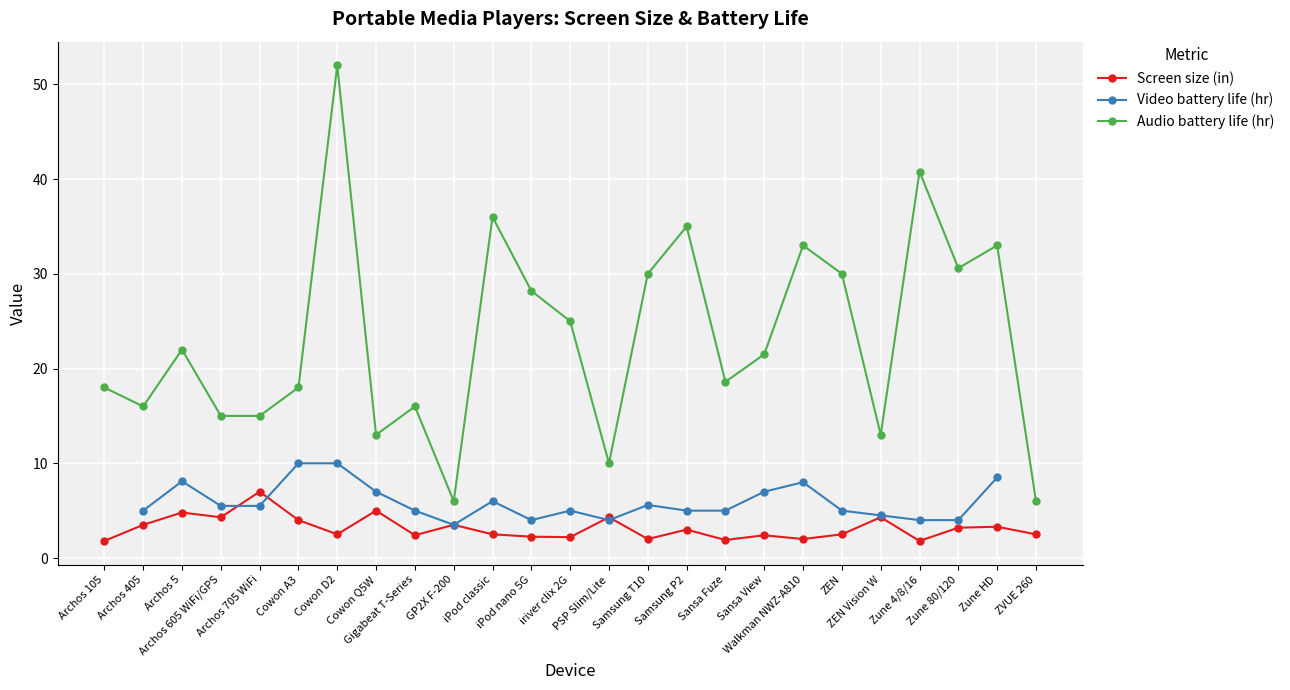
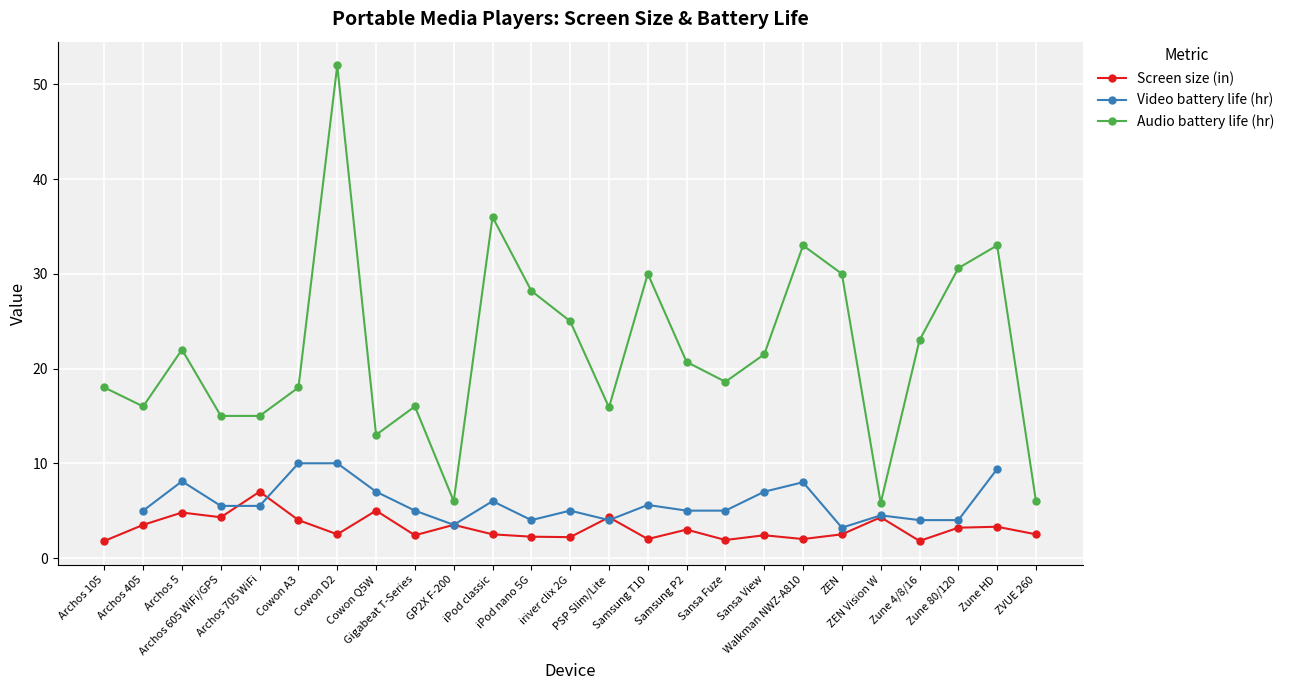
  {
    "Screen size (in)": {
      "Archos 105": 2,
      "Archos 405": 4,
      "Archos 5": 5,
      "Archos 605 WiFi/GPS": 4,
      "Archos 705 WiFi": 7,
      "Cowon A3": 4,
      "Cowon D2": 3,
      "Cowon Q5W": 5,
      "Gigabeat T-Series": 2,
      "iPod classic": 3,
      "iPod nano 5G": 2,
      "iriver clix 2G": 2,
      "PSP Slim/Lite": 4,
      "Samsung T10": 2,
      "Samsung P2": 3,
      "Sansa Fuze": 2,
      "Sansa View": 2,
      "Walkman NWZ-A810": 2,
      "ZEN": 3,
      "Zune 4/8/16": 2,
      "Zune 80/120": 3,
      "Zune HD": 3,
      "ZVUE 260": 3
    },
    "Video battery life (hr)": {
      "Archos 405": 5,
      "Archos 5": 8,
      "Archos 605 WiFi/GPS": 6,
      "Archos 705 WiFi": 6,
      "Cowon A3": 10,
      "Cowon D2": 10,
      "Cowon Q5W": 7,
      "Gigabeat T-Series": 5,
      "iPod classic": 6,
      "iPod nano 5G": 4,
      "iriver clix 2G": 5,
      "PSP Slim/Lite": 4,
      "Samsung T10": 6,
      "Samsung P2": 5,
      "Sansa Fuze": 5,
      "Sansa View": 7,
      "Walkman NWZ-A810": 8,
-     "ZEN": 5,
+     "ZEN": 3,
      "Zune 4/8/16": 4,
      "Zune 80/120": 4,
-     "Zune HD": 8.5
+     "Zune HD": 9.4
    },
    "Audio battery life (hr)": {
      "Archos 105": 18,
      "Archos 405": 16,
      "Archos 5": 22,
      "Archos 605 WiFi/GPS": 15,
      "Archos 705 WiFi": 15,
      "Cowon A3": 18,
      "Cowon D2": 52,
      "Cowon Q5W": 13,
      "Gigabeat T-Series": 16,
      "GP2X F-200": 6,
      "iPod classic": 36,
      "iPod nano 5G": 28,
      "iriver clix 2G": 25,
-     "PSP Slim/Lite": 10,
+     "PSP Slim/Lite": 16,
      "Samsung T10": 30,
-     "Samsung P2": 35,
+     "Samsung P2": 21,
      "Sansa Fuze": 19,
      "Sansa View": 22,
      "Walkman NWZ-A810": 33,
      "ZEN": 30,
-     "ZEN Vision W": 13,
-     "Zune 4/8/16": 41,
+     "ZEN Vision W": 6,
+     "Zune 4/8/16": 23,
      "Zune 80/120": 31,
      "Zune HD": 33,
      "ZVUE 260": 6
    }
  }
